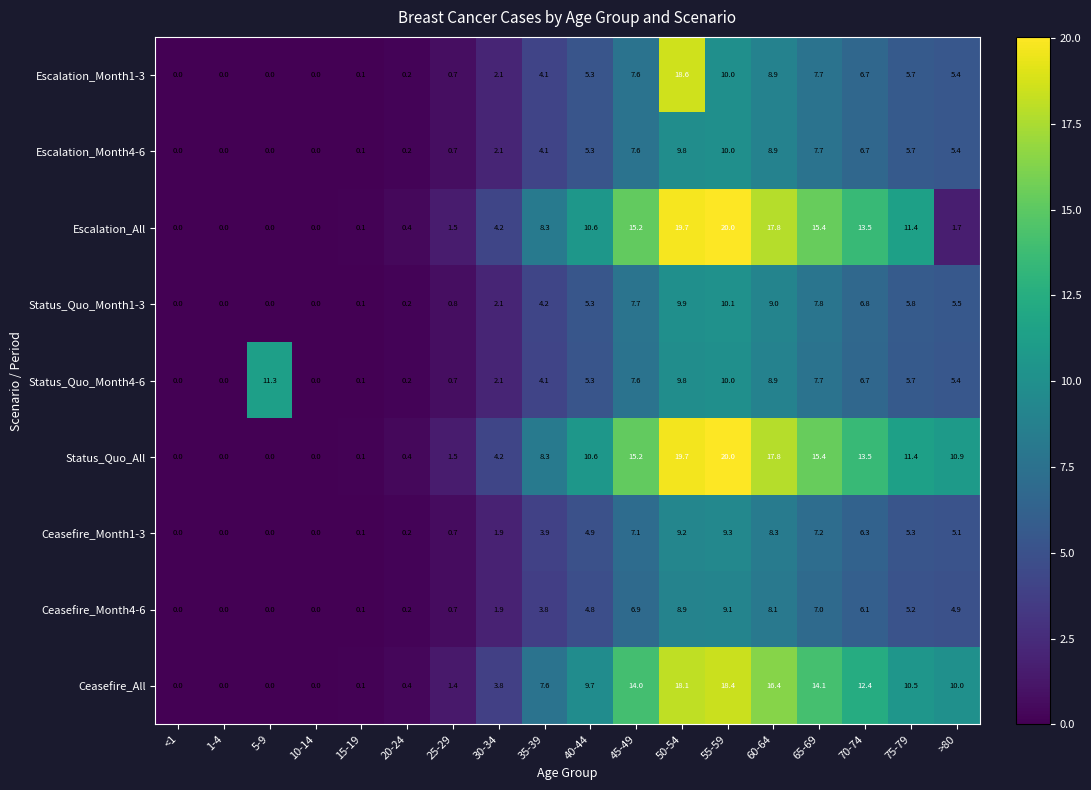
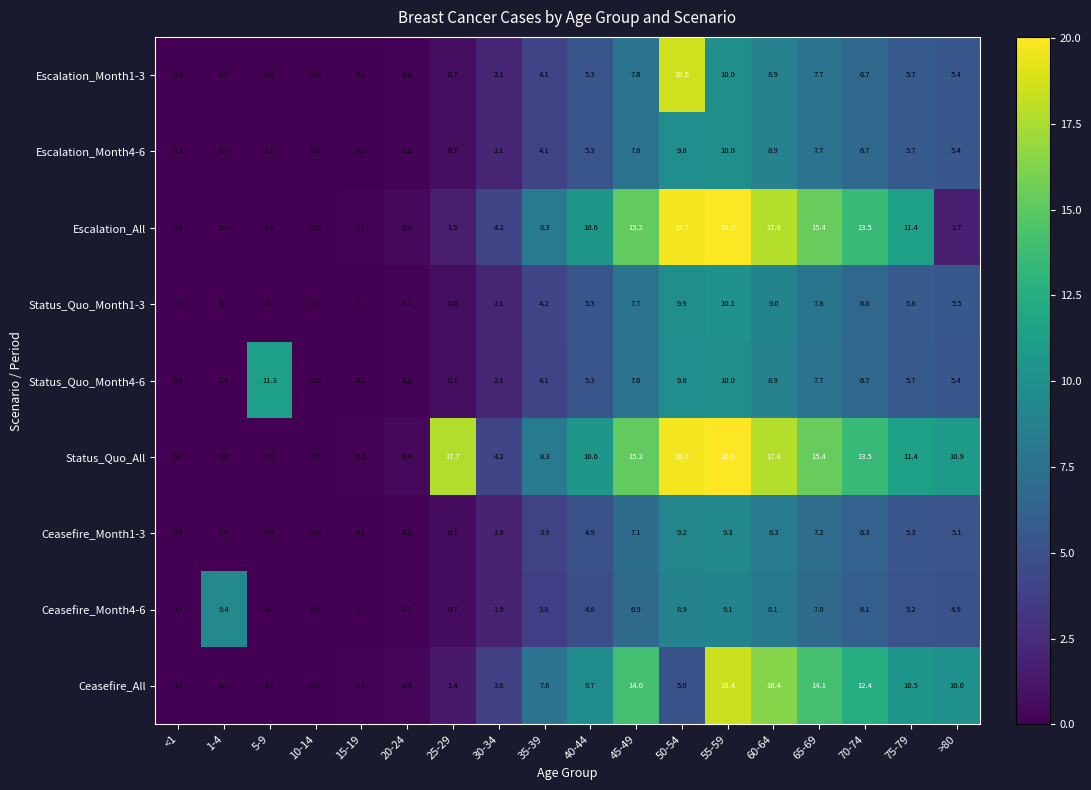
  {
    "Escalation_Month1-3": {
      "<1": 0.0,
      "1-4": 0.0,
      "5-9": 0.0,
      "10-14": 0.0,
      "15-19": 0.1,
      "20-24": 0.2,
      "25-29": 0.7,
      "30-34": 2.1,
      "35-39": 4.1,
      "40-44": 5.3,
      "45-49": 7.6,
      "50-54": 18.6,
      "55-59": 10.0,
      "60-64": 8.9,
      "65-69": 7.7,
      "70-74": 6.7,
      "75-79": 5.7,
      ">80": 5.4
    },
    "Escalation_Month4-6": {
      "<1": 0.0,
      "1-4": 0.0,
      "5-9": 0.0,
      "10-14": 0.0,
      "15-19": 0.1,
      "20-24": 0.2,
      "25-29": 0.7,
      "30-34": 2.1,
      "35-39": 4.1,
      "40-44": 5.3,
      "45-49": 7.6,
      "50-54": 9.8,
      "55-59": 10.0,
      "60-64": 8.9,
      "65-69": 7.7,
      "70-74": 6.7,
      "75-79": 5.7,
      ">80": 5.4
    },
    "Escalation_All": {
      "<1": 0.0,
      "1-4": 0.0,
      "5-9": 0.0,
      "10-14": 0.0,
      "15-19": 0.1,
      "20-24": 0.4,
      "25-29": 1.5,
      "30-34": 4.2,
      "35-39": 8.3,
      "40-44": 10.6,
      "45-49": 15.2,
      "50-54": 19.7,
      "55-59": 20.0,
      "60-64": 17.8,
      "65-69": 15.4,
      "70-74": 13.5,
      "75-79": 11.4,
      ">80": 1.7
    },
    "Status_Quo_Month1-3": {
      "<1": 0.0,
      "1-4": 0.0,
      "5-9": 0.0,
      "10-14": 0.0,
      "15-19": 0.1,
      "20-24": 0.2,
      "25-29": 0.8,
      "30-34": 2.1,
      "35-39": 4.2,
      "40-44": 5.3,
      "45-49": 7.7,
      "50-54": 9.9,
      "55-59": 10.1,
      "60-64": 9.0,
      "65-69": 7.8,
      "70-74": 6.8,
      "75-79": 5.8,
      ">80": 5.5
    },
    "Status_Quo_Month4-6": {
      "<1": 0.0,
      "1-4": 0.0,
      "5-9": 11.3,
      "10-14": 0.0,
      "15-19": 0.1,
      "20-24": 0.2,
      "25-29": 0.7,
      "30-34": 2.1,
      "35-39": 4.1,
      "40-44": 5.3,
      "45-49": 7.6,
      "50-54": 9.8,
      "55-59": 10.0,
      "60-64": 8.9,
      "65-69": 7.7,
      "70-74": 6.7,
      "75-79": 5.7,
      ">80": 5.4
    },
    "Status_Quo_All": {
      "<1": 0.0,
      "1-4": 0.0,
      "5-9": 0.0,
      "10-14": 0.0,
      "15-19": 0.1,
      "20-24": 0.4,
-     "25-29": 1.5,
+     "25-29": 17.7,
      "30-34": 4.2,
      "35-39": 8.3,
      "40-44": 10.6,
      "45-49": 15.2,
      "50-54": 19.7,
      "55-59": 20.0,
      "60-64": 17.8,
      "65-69": 15.4,
      "70-74": 13.5,
      "75-79": 11.4,
      ">80": 10.9
    },
    "Ceasefire_Month1-3": {
      "<1": 0.0,
      "1-4": 0.0,
      "5-9": 0.0,
      "10-14": 0.0,
      "15-19": 0.1,
      "20-24": 0.2,
      "25-29": 0.7,
      "30-34": 1.9,
      "35-39": 3.9,
      "40-44": 4.9,
      "45-49": 7.1,
      "50-54": 9.2,
      "55-59": 9.3,
      "60-64": 8.3,
      "65-69": 7.2,
      "70-74": 6.3,
      "75-79": 5.3,
      ">80": 5.1
    },
    "Ceasefire_Month4-6": {
      "<1": 0.0,
-     "1-4": 0.0,
+     "1-4": 9.4,
      "5-9": 0.0,
      "10-14": 0.0,
      "15-19": 0.1,
      "20-24": 0.2,
      "25-29": 0.7,
      "30-34": 1.9,
      "35-39": 3.8,
      "40-44": 4.8,
      "45-49": 6.9,
      "50-54": 8.9,
      "55-59": 9.1,
      "60-64": 8.1,
      "65-69": 7.0,
      "70-74": 6.1,
      "75-79": 5.2,
      ">80": 4.9
    },
    "Ceasefire_All": {
      "<1": 0.0,
      "1-4": 0.0,
      "5-9": 0.0,
      "10-14": 0.0,
      "15-19": 0.1,
      "20-24": 0.4,
      "25-29": 1.4,
      "30-34": 3.8,
      "35-39": 7.6,
      "40-44": 9.7,
      "45-49": 14.0,
-     "50-54": 18.1,
+     "50-54": 5.0,
      "55-59": 18.4,
      "60-64": 16.4,
      "65-69": 14.1,
      "70-74": 12.4,
      "75-79": 10.5,
      ">80": 10.0
    }
  }
